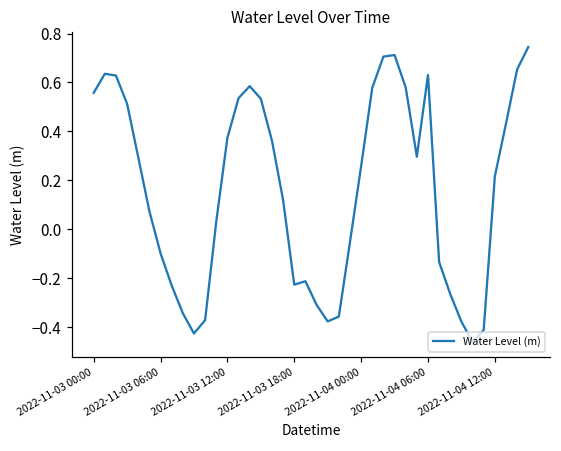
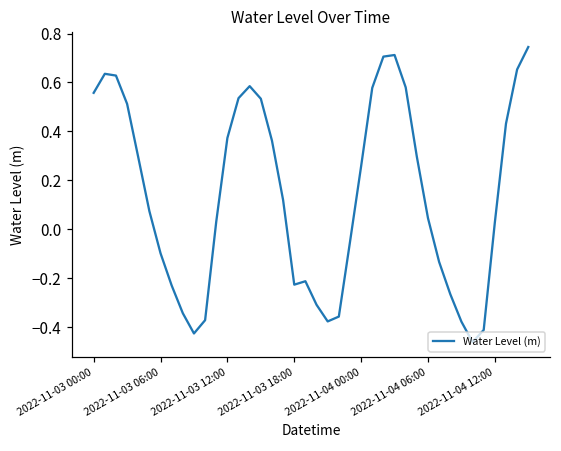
  {
    "2022-11-03 00:00": 0.56,
    "2022-11-03 06:00": -0.10,
    "2022-11-03 12:00": 0.37,
    "2022-11-03 18:00": -0.23,
    "2022-11-04 00:00": 0.26,
-   "2022-11-04 06:00": 0.63,
-   "2022-11-04 12:00": 0.22
+   "2022-11-04 06:00": 0.05,
+   "2022-11-04 12:00": 0.03
  }
